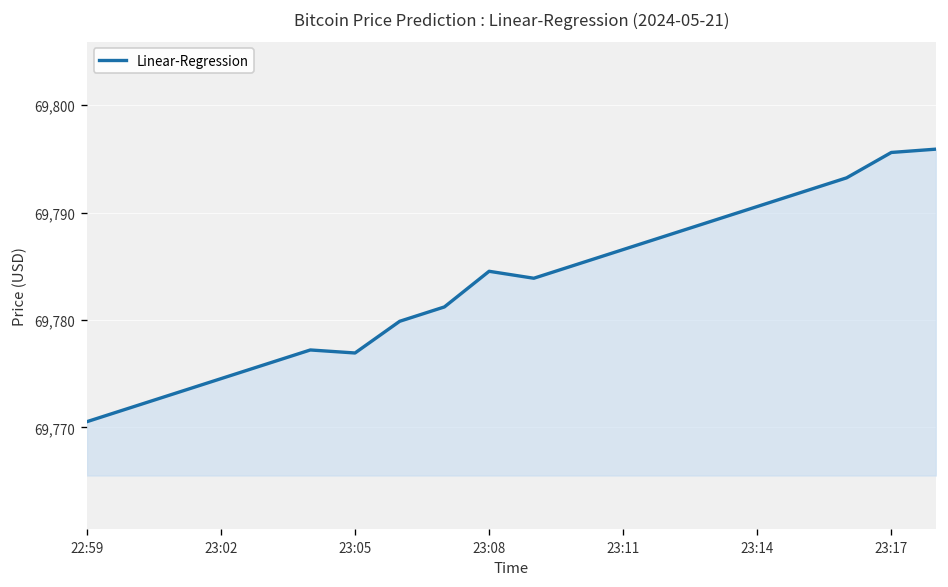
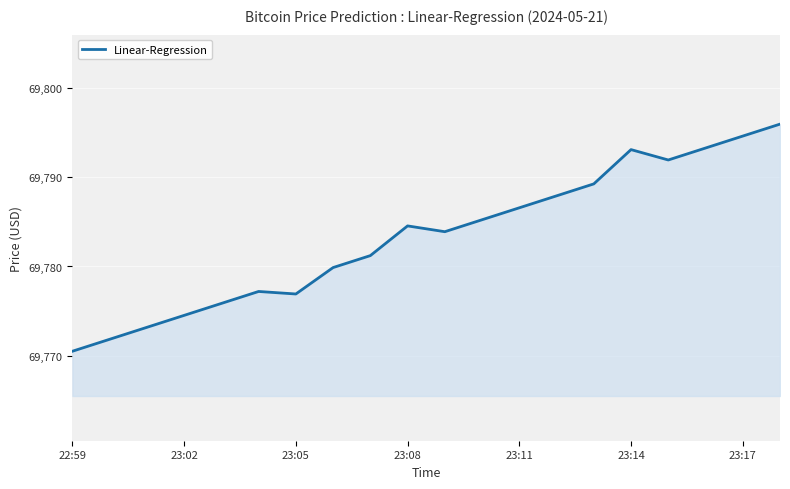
  {
    "22:59": "69,771",
    "23:02": "69,775",
    "23:05": "69,777",
    "23:08": "69,785",
    "23:11": "69,787",
-   "23:14": "69,791",
-   "23:17": "69,796"
+   "23:14": "69,793",
+   "23:17": "69,795"
  }
